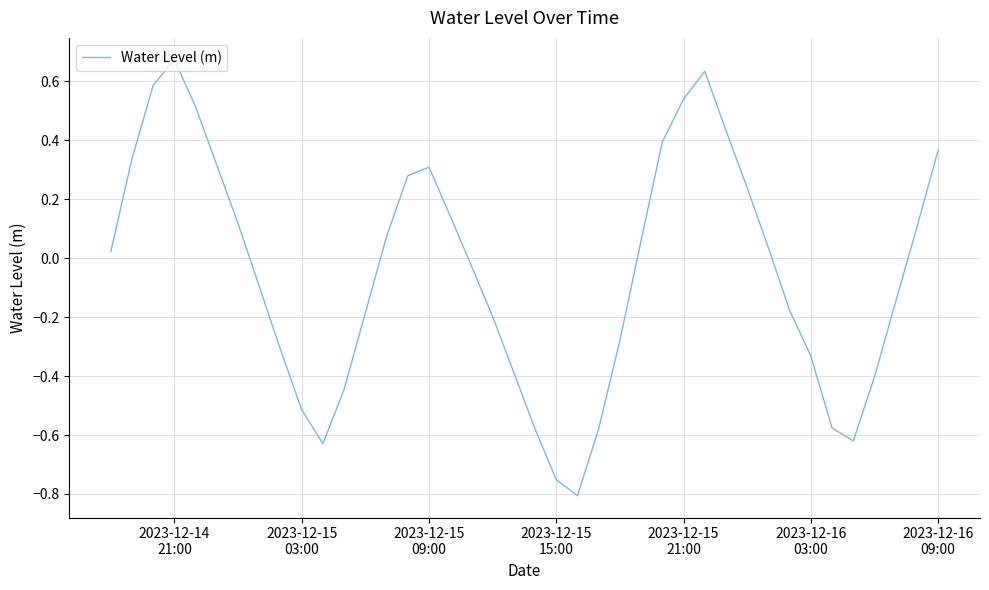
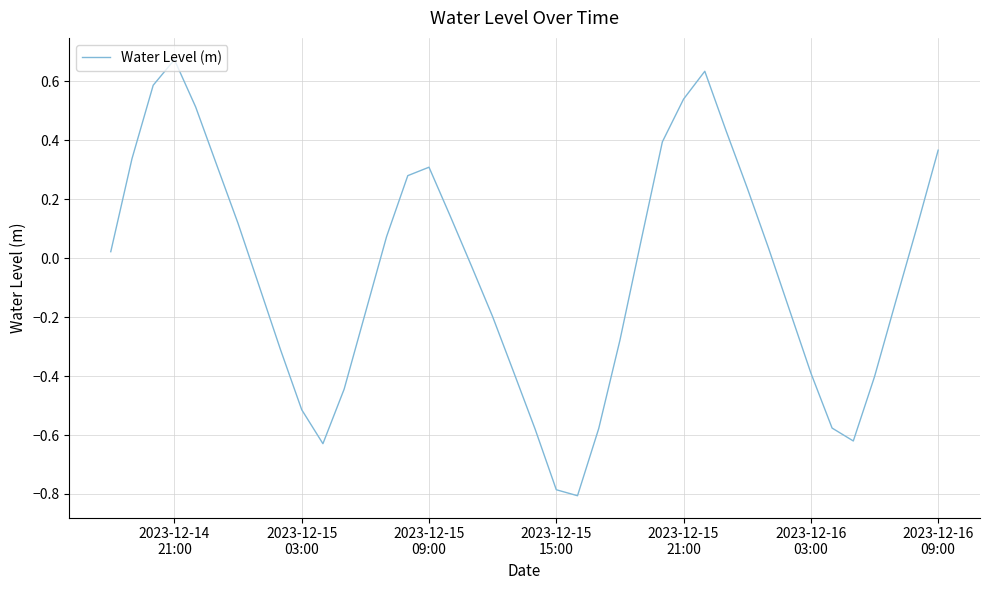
  {
    "2023-12-15 03:00": -0.51,
    "2023-12-15 09:00": 0.31,
-   "2023-12-15 15:00": -0.75,
+   "2023-12-15 15:00": -0.79,
    "2023-12-15 21:00": 0.54,
-   "2023-12-16 03:00": -0.33,
+   "2023-12-16 03:00": -0.39,
    "2023-12-16 09:00": 0.37
  }
